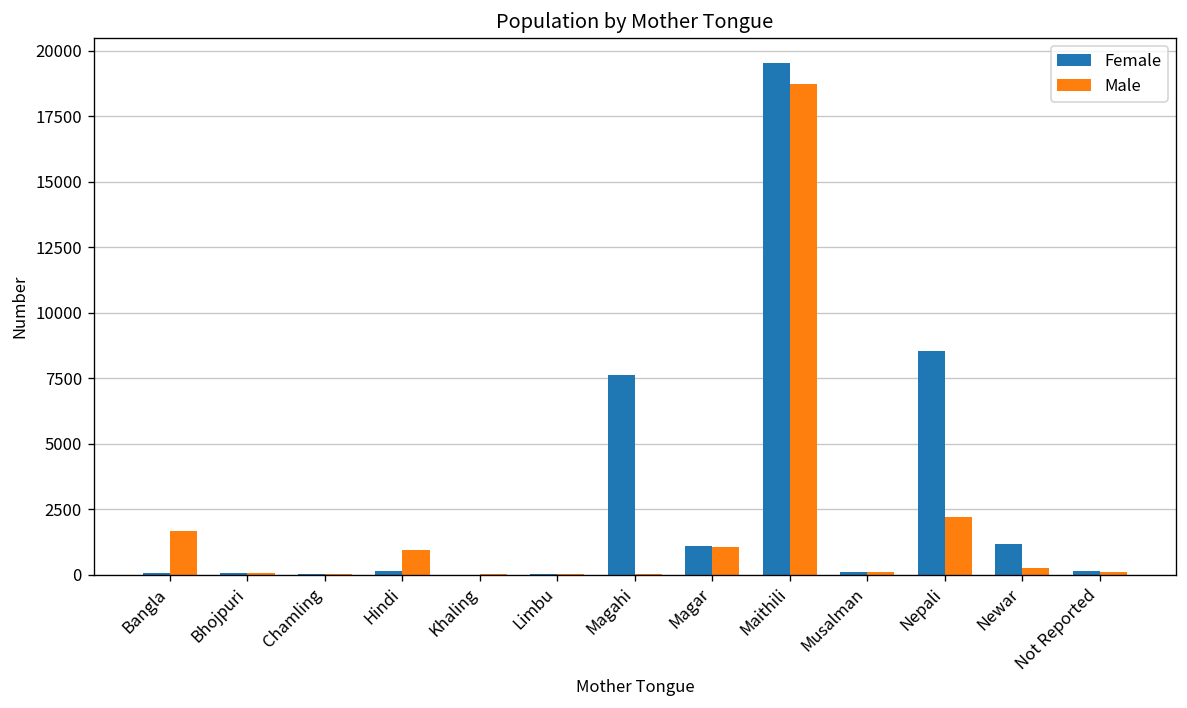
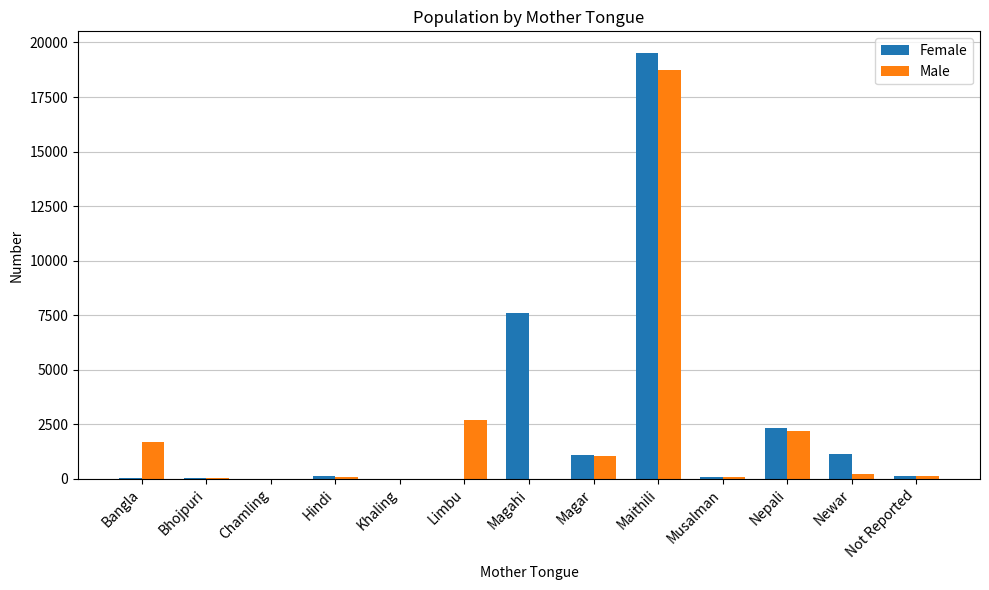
  {
    "Female": {
      "Hindi": 100,
      "Magahi": 7600,
      "Magar": 1100,
      "Maithili": 19500,
-     "Nepali": 8600,
+     "Nepali": 2300,
      "Newar": 1200,
      "Not Reported": 100
    },
    "Male": {
      "Bangla": 1700,
-     "Hindi": 900,
-     "Limbu": 0,
+     "Hindi": 100,
+     "Limbu": 2700,
      "Magar": 1000,
      "Maithili": 18800,
      "Nepali": 2200,
      "Newar": 200
    }
  }
